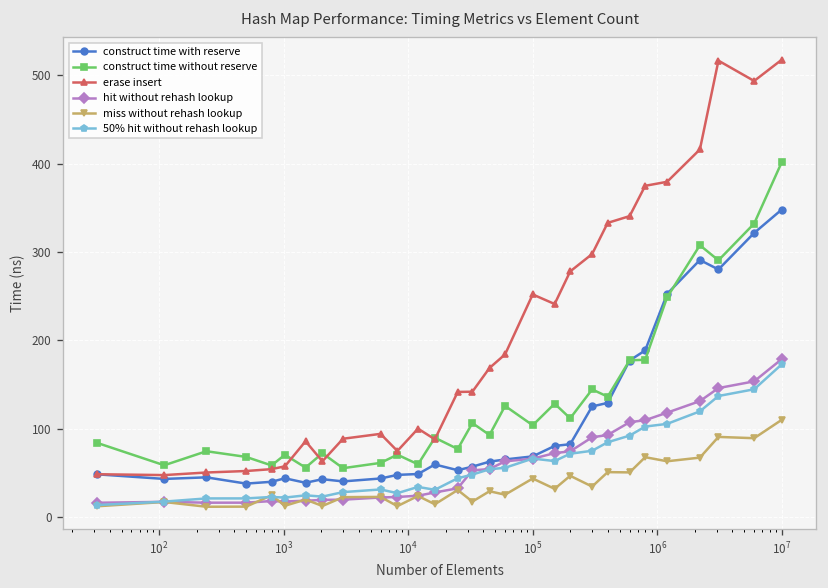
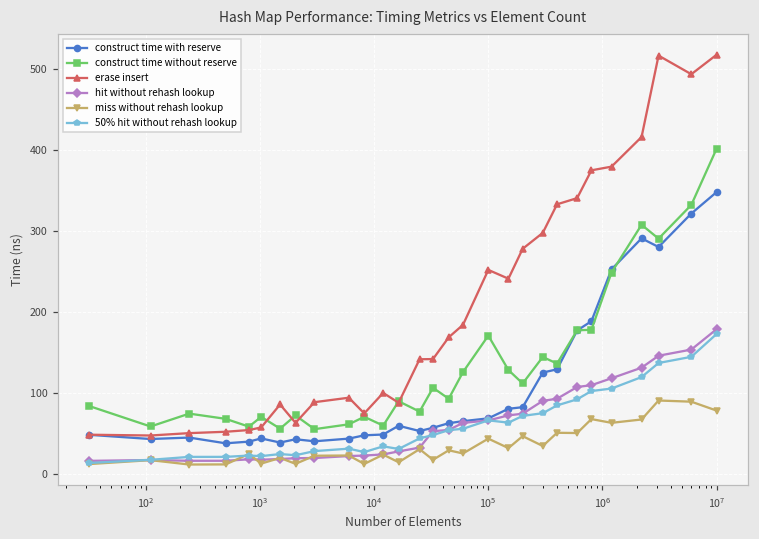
  {
    "construct time with reserve": {
      "10^7": 350
    },
    "construct time without reserve": {
-     "10^5": 100,
+     "10^5": 170,
      "10^7": 400
    },
    "erase insert": {
      "10^5": 250,
      "10^7": 520
    },
    "hit without rehash lookup": {
      "10^7": 180
    },
    "miss without rehash lookup": {
      "10^5": 40,
-     "10^7": 110
+     "10^7": 80
    },
    "50% hit without rehash lookup": {
      "10^7": 170
    }
  }
